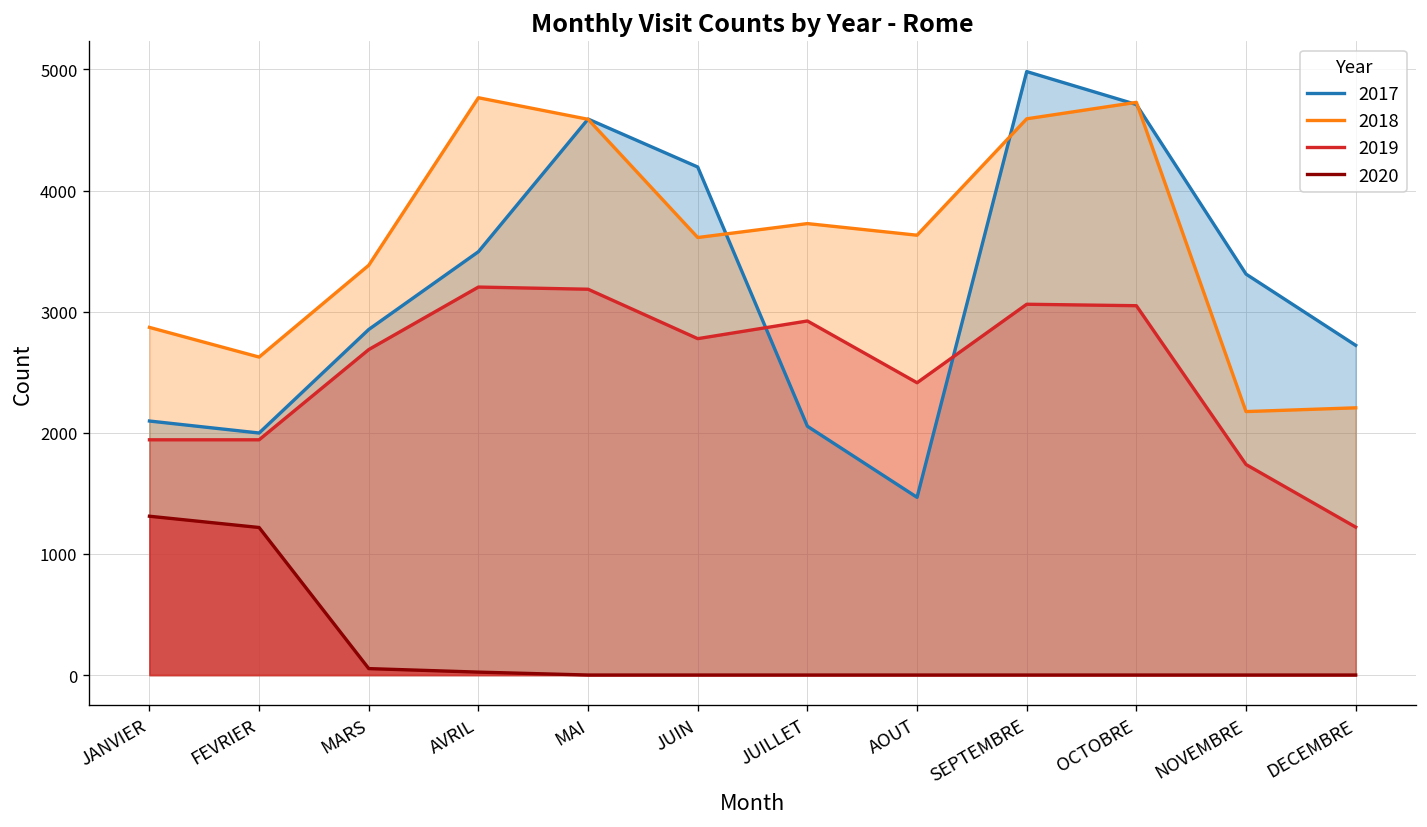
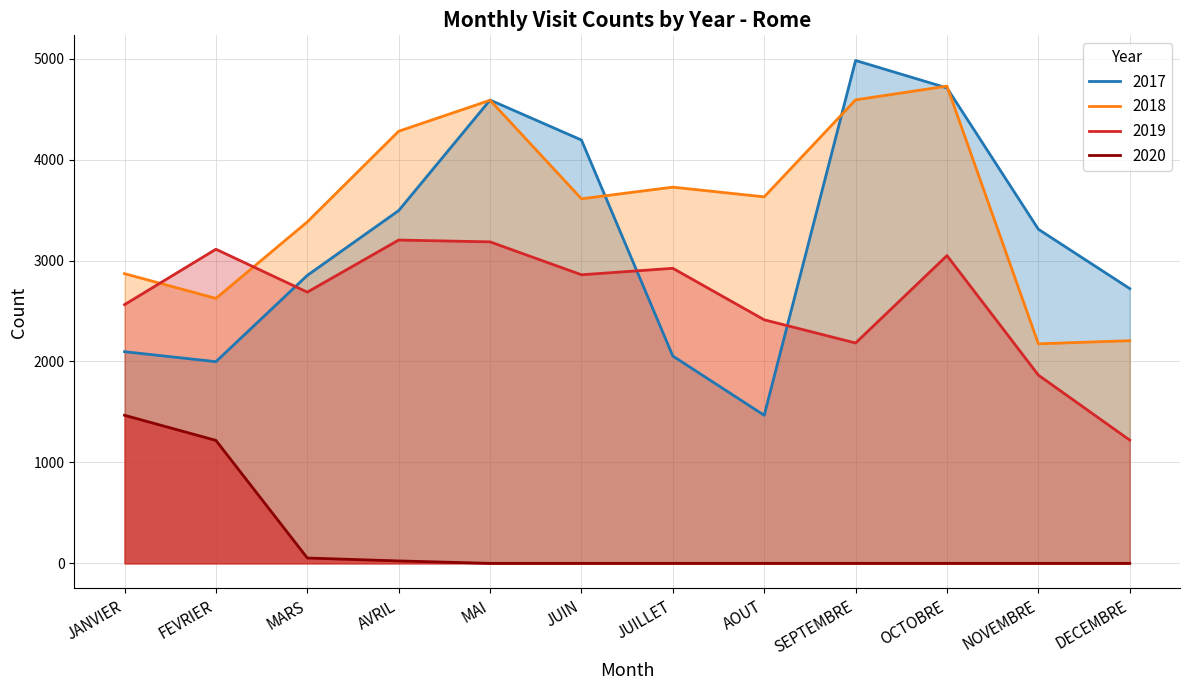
  {
    "2017": {
      "JANVIER": 2100,
      "FEVRIER": 2000,
      "MARS": 2850,
      "AVRIL": 3500,
      "JUIN": 4190,
      "JUILLET": 2050,
      "AOUT": 1470,
      "SEPTEMBRE": 4980,
      "NOVEMBRE": 3310,
      "DECEMBRE": 2720
    },
    "2018": {
      "JANVIER": 2870,
      "FEVRIER": 2630,
      "MARS": 3380,
-     "AVRIL": 4770,
+     "AVRIL": 4280,
      "JUIN": 3610,
      "JUILLET": 3730,
      "AOUT": 3630,
      "SEPTEMBRE": 4590,
      "NOVEMBRE": 2180,
      "DECEMBRE": 2210
    },
    "2019": {
-     "JANVIER": 1940,
-     "FEVRIER": 1940,
+     "JANVIER": 2560,
+     "FEVRIER": 3110,
      "MARS": 2690,
      "AVRIL": 3200,
      "MAI": 3190,
-     "JUIN": 2780,
+     "JUIN": 2860,
      "JUILLET": 2920,
      "AOUT": 2410,
-     "SEPTEMBRE": 3060,
+     "SEPTEMBRE": 2180,
      "OCTOBRE": 3050,
-     "NOVEMBRE": 1740,
+     "NOVEMBRE": 1870,
      "DECEMBRE": 1220
    },
    "2020": {
-     "JANVIER": 1310,
+     "JANVIER": 1470,
      "FEVRIER": 1220,
      "MARS": 50,
      "AVRIL": 20,
      "MAI": 0,
      "JUIN": 0,
      "JUILLET": 0,
      "AOUT": 0,
      "SEPTEMBRE": 0,
      "OCTOBRE": 0,
      "NOVEMBRE": 0,
      "DECEMBRE": 0
    }
  }
